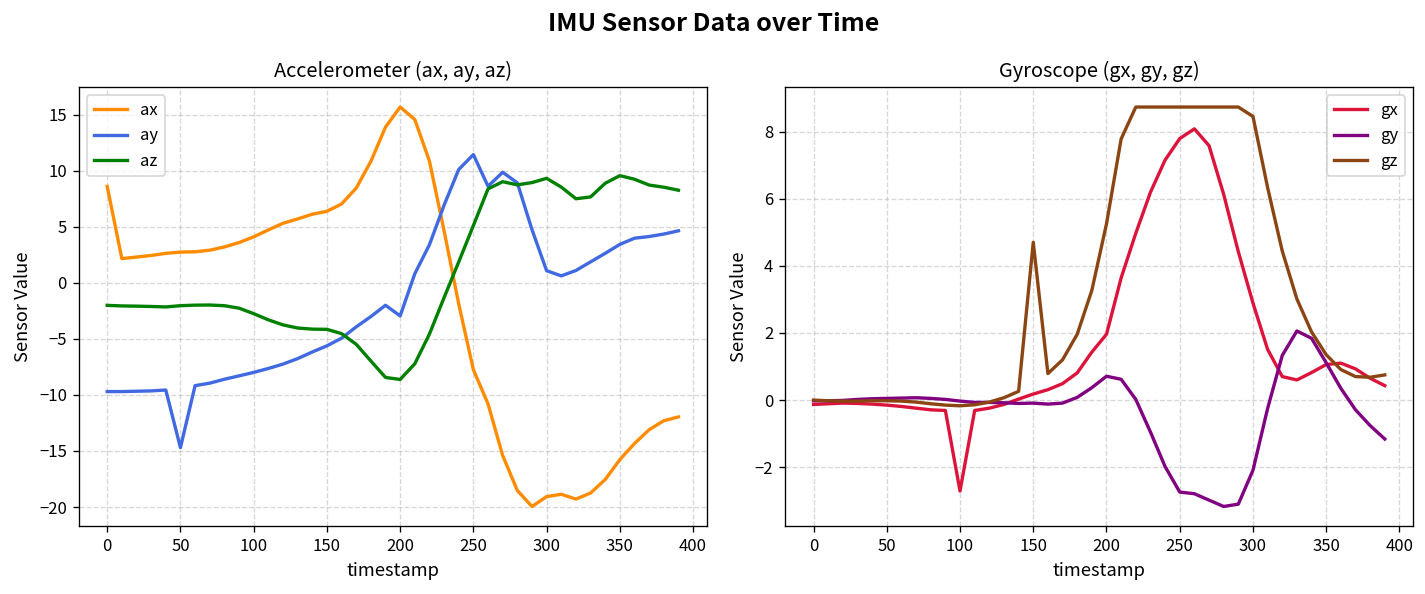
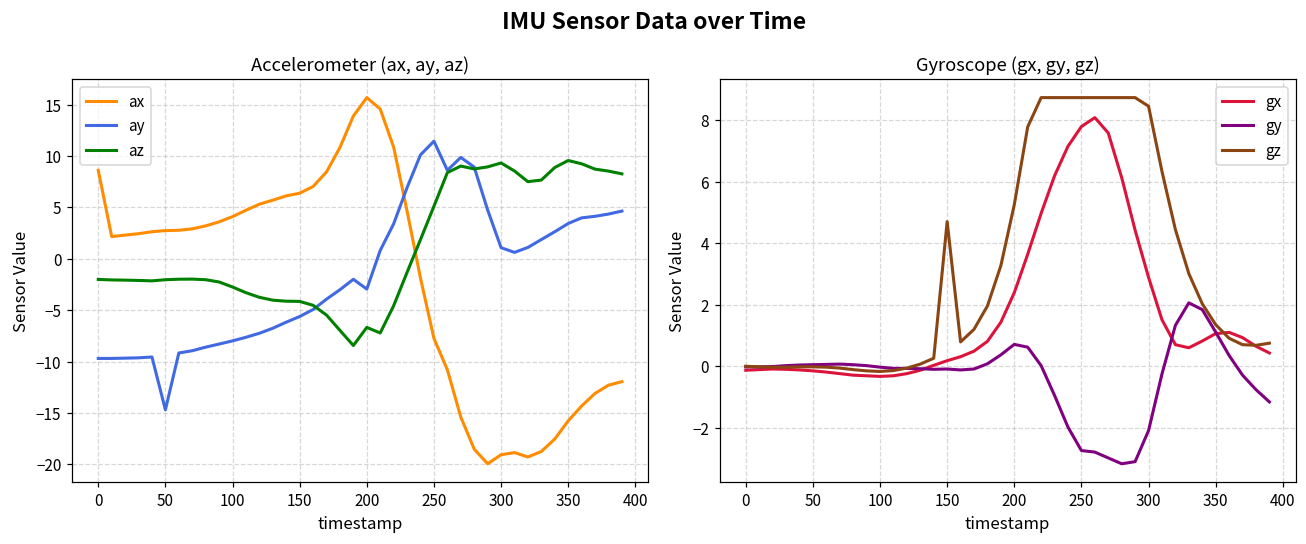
  {
    "Accelerometer (ax, ay, az)": {
      "ax": {
        "0": 9,
        "50": 3,
        "100": 4,
        "150": 6,
        "200": 16,
        "250": -8,
        "300": -19,
        "350": -16
      },
      "ay": {
        "0": -10,
        "50": -15,
        "100": -8,
        "150": -6,
        "200": -3,
        "250": 11,
        "300": 1,
        "350": 3
      },
      "az": {
        "0": -2,
        "50": -2,
        "100": -3,
        "150": -4,
-       "200": -9,
+       "200": -7,
        "250": 5,
        "300": 9,
        "350": 10
      }
    },
    "Gyroscope (gx, gy, gz)": {
      "gx": {
        "0": -0.1,
        "50": -0.2,
-       "100": -2.7,
+       "100": -0.3,
        "150": 0.2,
-       "200": 2.0,
+       "200": 2.4,
        "250": 7.8,
        "300": 2.9
      },
      "gy": {
        "100": 0.0,
        "150": -0.1,
        "200": 0.7,
        "250": -2.7,
        "300": -2.1
      },
      "gz": {
        "100": -0.2,
        "150": 4.7,
        "200": 5.3,
        "250": 8.7,
        "300": 8.5,
        "350": 1.4
      }
    }
  }
